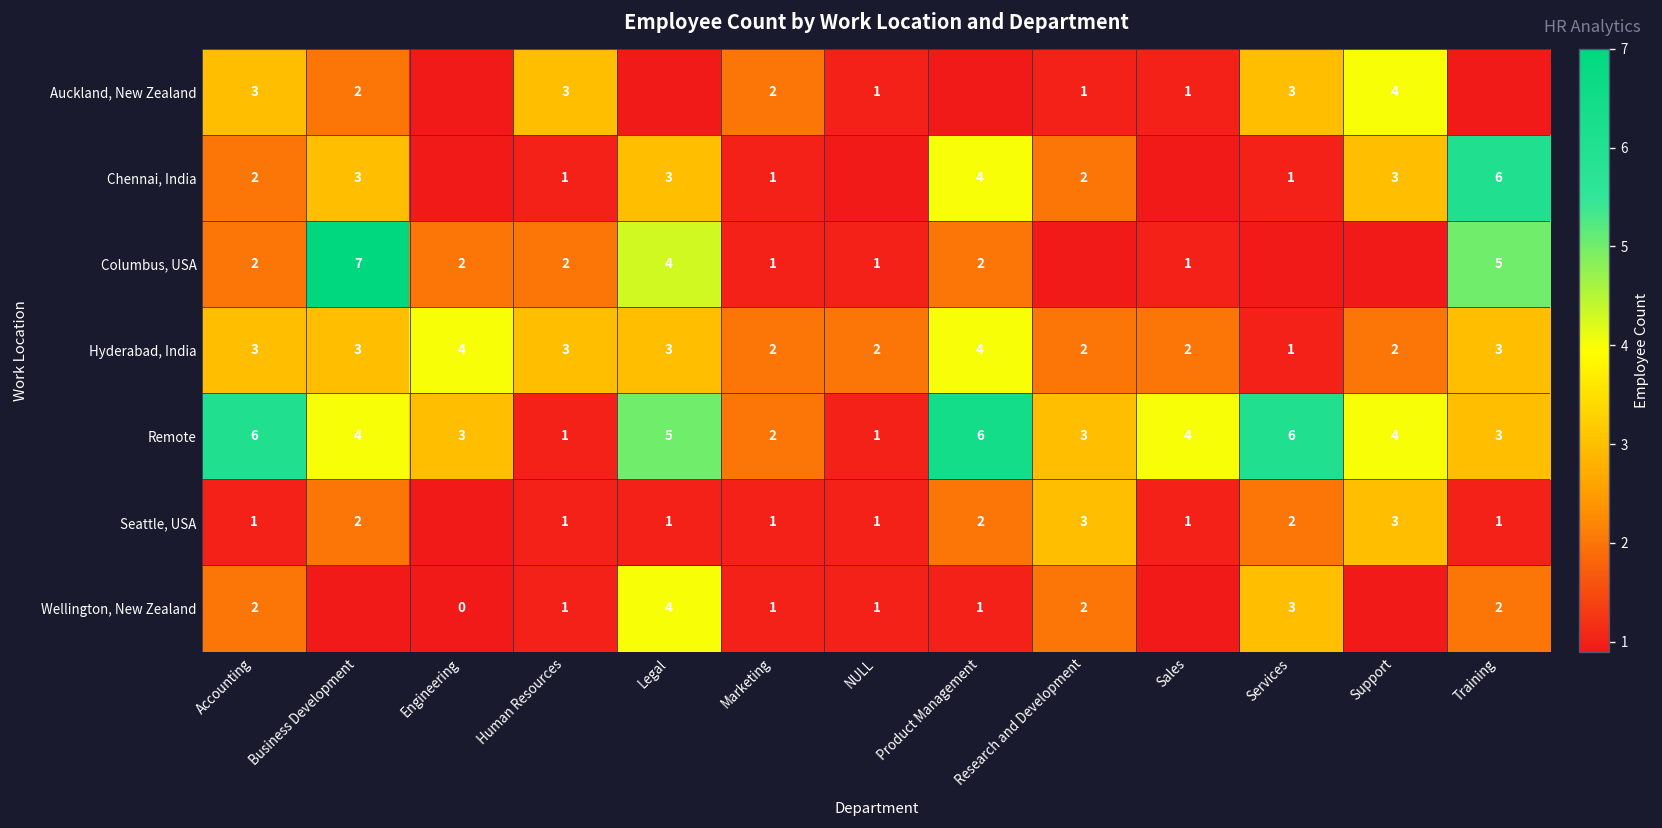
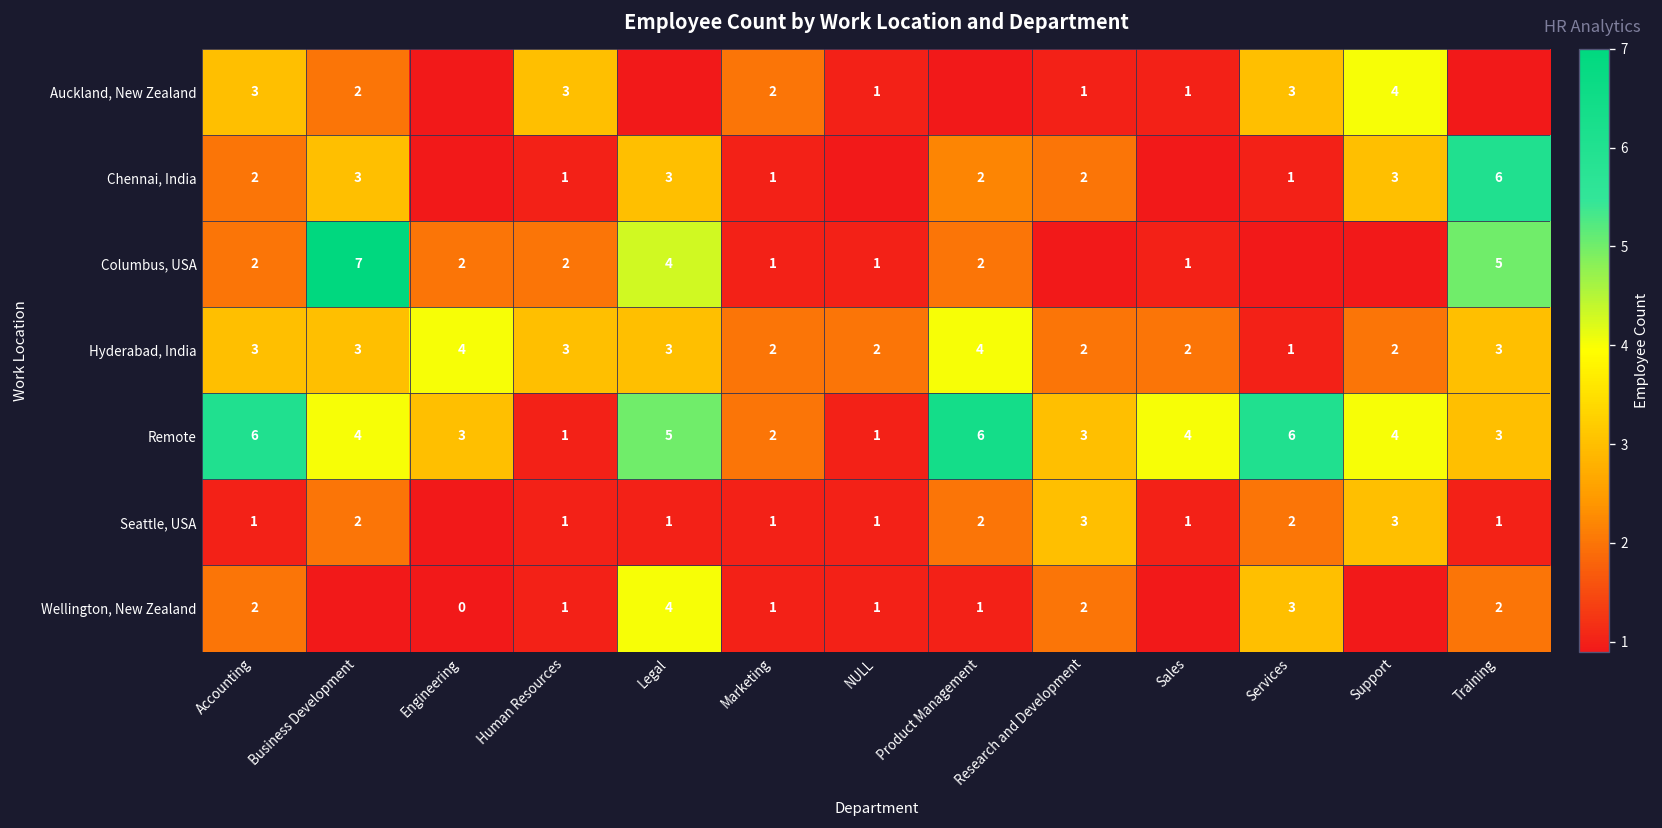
  {
    "Auckland, New Zealand": {
      "Accounting": 3,
      "Business Development": 2,
      "Human Resources": 3,
      "Marketing": 2,
      "NULL": 1,
      "Research and Development": 1,
      "Sales": 1,
      "Services": 3,
      "Support": 4
    },
    "Chennai, India": {
      "Accounting": 2,
      "Business Development": 3,
      "Human Resources": 1,
      "Legal": 3,
      "Marketing": 1,
-     "Product Management": 4,
+     "Product Management": 2,
      "Research and Development": 2,
      "Services": 1,
      "Support": 3,
      "Training": 6
    },
    "Columbus, USA": {
      "Accounting": 2,
      "Business Development": 7,
      "Engineering": 2,
      "Human Resources": 2,
      "Legal": 4,
      "Marketing": 1,
      "NULL": 1,
      "Product Management": 2,
      "Sales": 1,
      "Training": 5
    },
    "Hyderabad, India": {
      "Accounting": 3,
      "Business Development": 3,
      "Engineering": 4,
      "Human Resources": 3,
      "Legal": 3,
      "Marketing": 2,
      "NULL": 2,
      "Product Management": 4,
      "Research and Development": 2,
      "Sales": 2,
      "Services": 1,
      "Support": 2,
      "Training": 3
    },
    "Remote": {
      "Accounting": 6,
      "Business Development": 4,
      "Engineering": 3,
      "Human Resources": 1,
      "Legal": 5,
      "Marketing": 2,
      "NULL": 1,
      "Product Management": 6,
      "Research and Development": 3,
      "Sales": 4,
      "Services": 6,
      "Support": 4,
      "Training": 3
    },
    "Seattle, USA": {
      "Accounting": 1,
      "Business Development": 2,
      "Human Resources": 1,
      "Legal": 1,
      "Marketing": 1,
      "NULL": 1,
      "Product Management": 2,
      "Research and Development": 3,
      "Sales": 1,
      "Services": 2,
      "Support": 3,
      "Training": 1
    },
    "Wellington, New Zealand": {
      "Accounting": 2,
      "Engineering": 0,
      "Human Resources": 1,
      "Legal": 4,
      "Marketing": 1,
      "NULL": 1,
      "Product Management": 1,
      "Research and Development": 2,
      "Services": 3,
      "Training": 2
    }
  }
